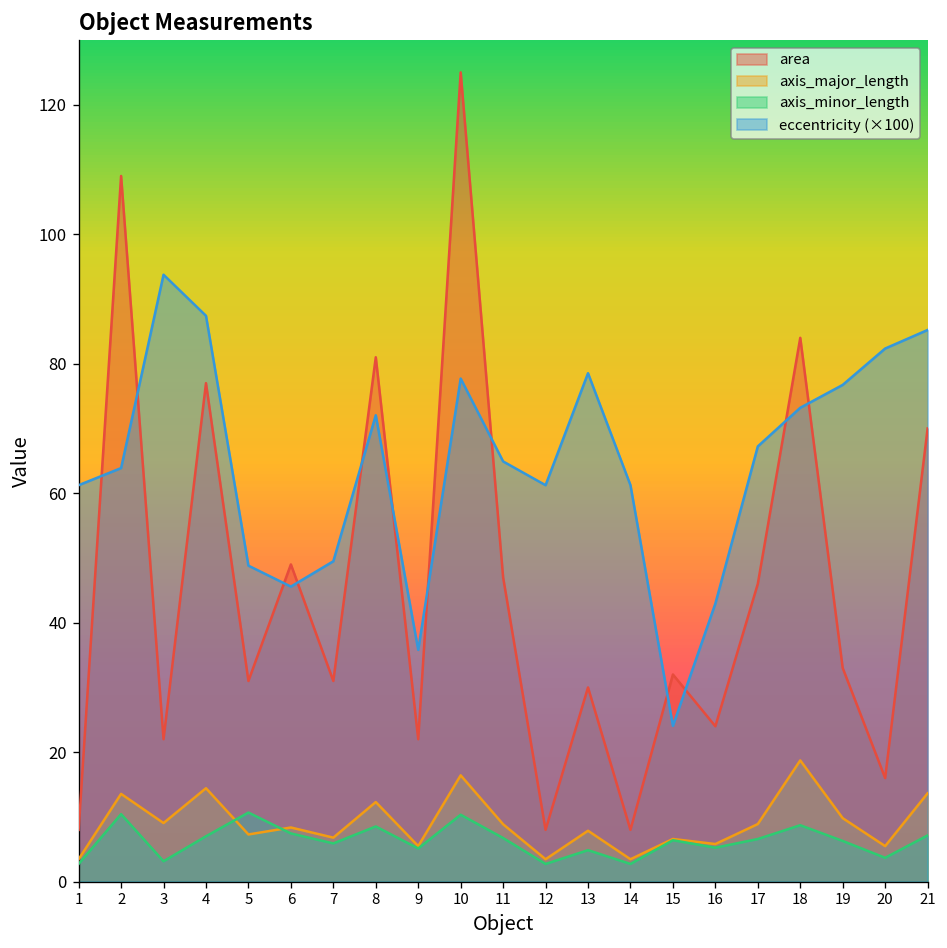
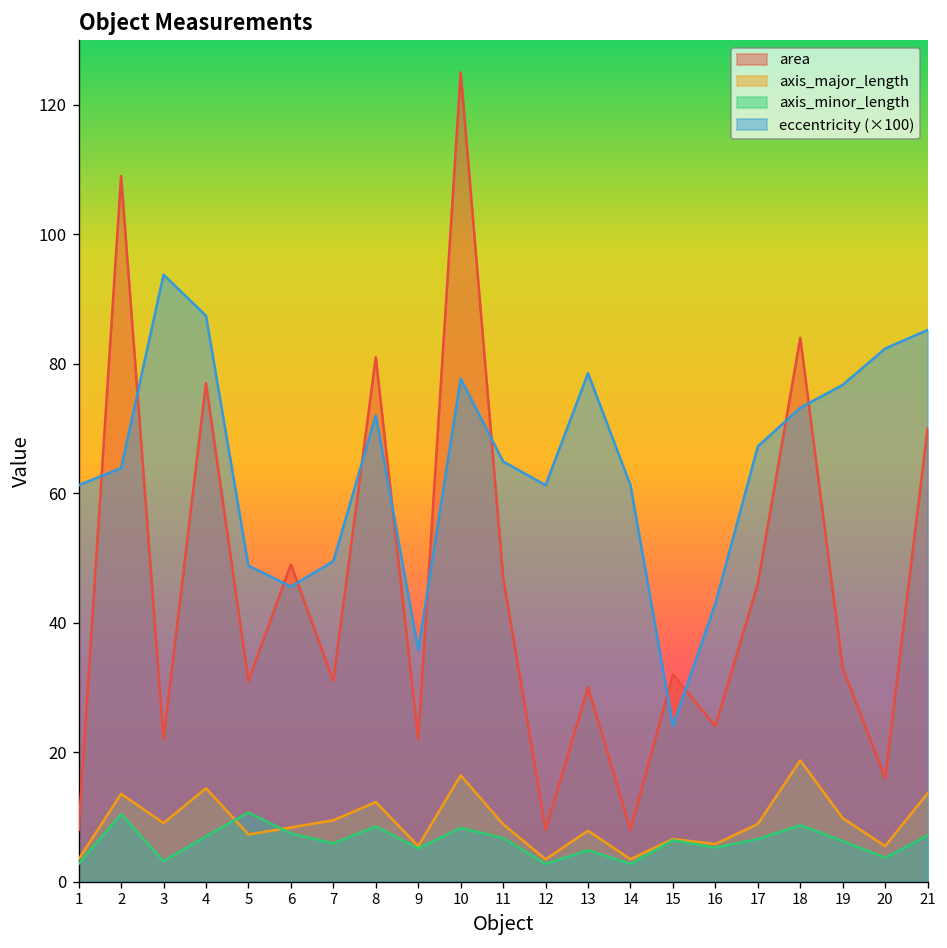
  {
    "area": {
      "1": 8,
      "2": 109,
      "3": 22,
      "4": 77,
      "5": 31,
      "6": 49,
      "7": 31,
      "8": 81,
      "9": 22,
      "10": 125,
      "11": 47,
      "12": 8,
      "13": 30,
      "14": 8,
      "15": 32,
      "16": 24,
      "17": 46,
      "18": 84,
      "19": 33,
      "20": 16,
      "21": 70
    },
    "axis_major_length": {
      "1": 3,
      "2": 14,
      "3": 9,
      "4": 14,
      "5": 7,
      "6": 8,
-     "7": 7,
+     "7": 9,
      "8": 12,
      "10": 16,
      "11": 9,
      "12": 3,
      "13": 8,
      "14": 3,
      "16": 6,
      "17": 9,
      "18": 19,
      "19": 10,
      "20": 5,
      "21": 14
    },
    "axis_minor_length": {
      "1": 3,
      "2": 10,
      "3": 3,
      "4": 7,
      "5": 11,
      "6": 7,
      "7": 6,
      "8": 9,
-     "10": 10,
+     "10": 8,
      "11": 7,
      "12": 3,
      "13": 5,
      "14": 3,
      "16": 5,
      "17": 7,
      "18": 9,
      "19": 6,
      "20": 4,
      "21": 7
    },
    "eccentricity (×100)": {
      "1": 61,
      "2": 64,
      "3": 94,
      "4": 87,
      "5": 49,
      "6": 46,
      "7": 49,
      "8": 72,
      "9": 36,
      "10": 78,
      "11": 65,
      "12": 61,
      "13": 79,
      "14": 61,
      "15": 24,
      "16": 43,
      "17": 67,
      "18": 73,
      "19": 77,
      "20": 82,
      "21": 85
    }
  }
